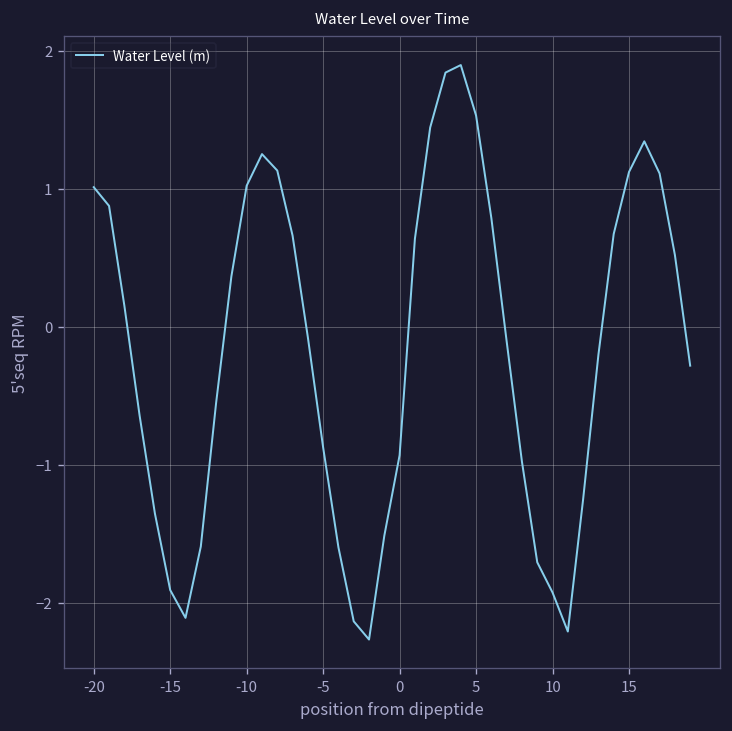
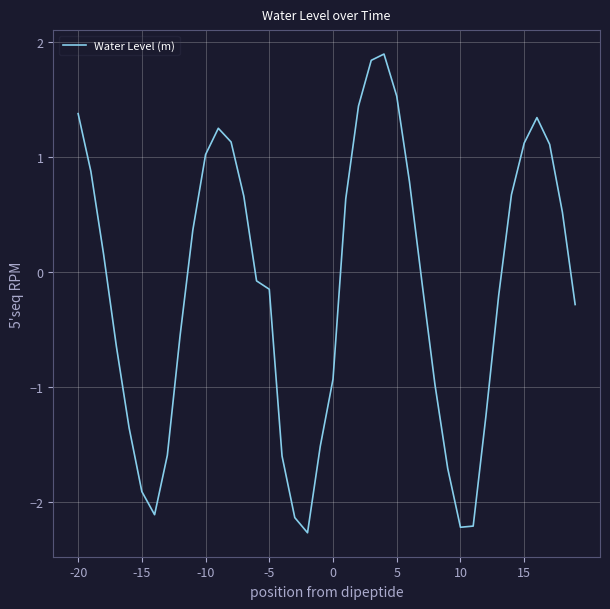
  {
-   "-20": 1.01,
+   "-20": 1.38,
    "-15": -1.91,
    "-10": 1.02,
-   "-5": -0.88,
+   "-5": -0.15,
    "0": -0.93,
    "5": 1.53,
-   "10": -1.93,
+   "10": -2.22,
    "15": 1.12
  }
